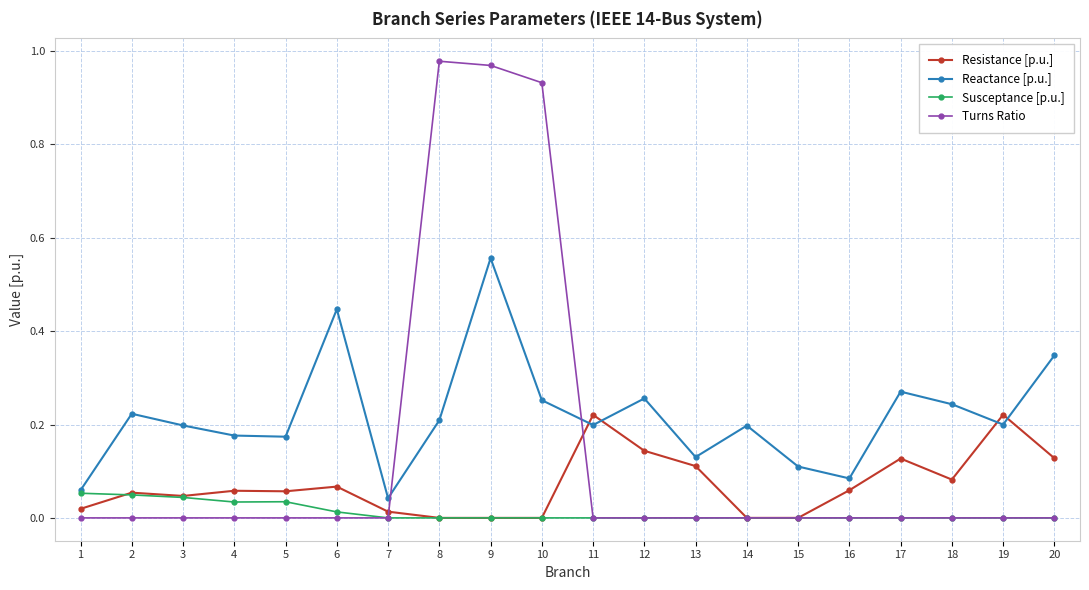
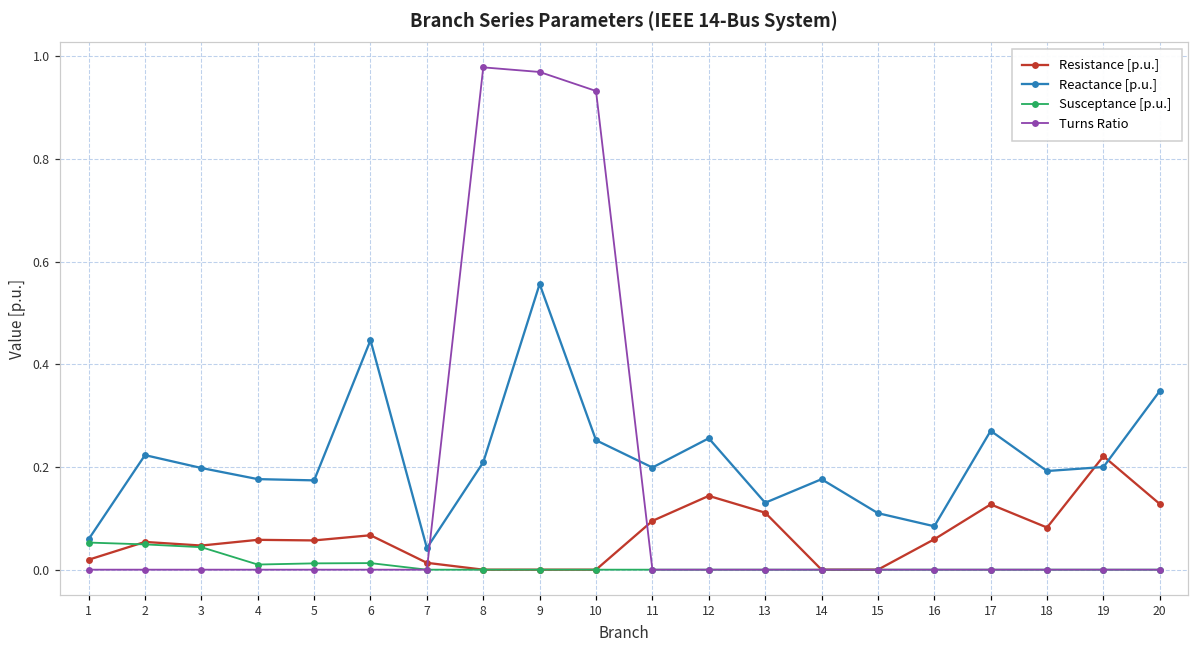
  {
    "Resistance [p.u.]": {
      "1": 0.02,
      "4": 0.06,
      "5": 0.06,
      "6": 0.07,
      "7": 0.01,
-     "11": 0.22,
+     "11": 0.09,
      "12": 0.14,
      "13": 0.11,
      "16": 0.06,
      "17": 0.13,
      "18": 0.08,
      "19": 0.22,
      "20": 0.13
    },
    "Reactance [p.u.]": {
      "1": 0.06,
      "2": 0.22,
      "3": 0.20,
      "4": 0.18,
      "5": 0.17,
      "6": 0.45,
      "7": 0.04,
      "8": 0.21,
      "9": 0.56,
      "10": 0.25,
      "11": 0.20,
      "12": 0.26,
      "13": 0.13,
-     "14": 0.20,
+     "14": 0.18,
      "15": 0.11,
      "16": 0.08,
      "17": 0.27,
-     "18": 0.24,
+     "18": 0.19,
      "19": 0.20,
      "20": 0.35
    },
    "Susceptance [p.u.]": {
      "1": 0.05,
-     "4": 0.03,
-     "5": 0.03,
+     "4": 0.01,
+     "5": 0.01,
      "6": 0.01
    },
    "Turns Ratio": {
      "1": 0.00,
      "2": 0.00,
      "3": 0.00,
      "4": 0.00,
      "5": 0.00,
      "6": 0.00,
      "8": 0.98,
      "9": 0.97,
      "10": 0.93
    }
  }
